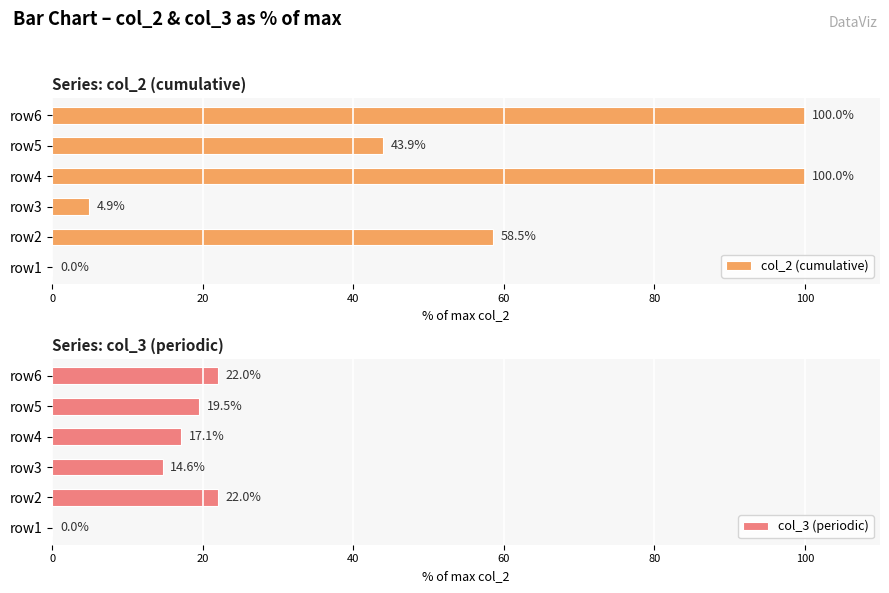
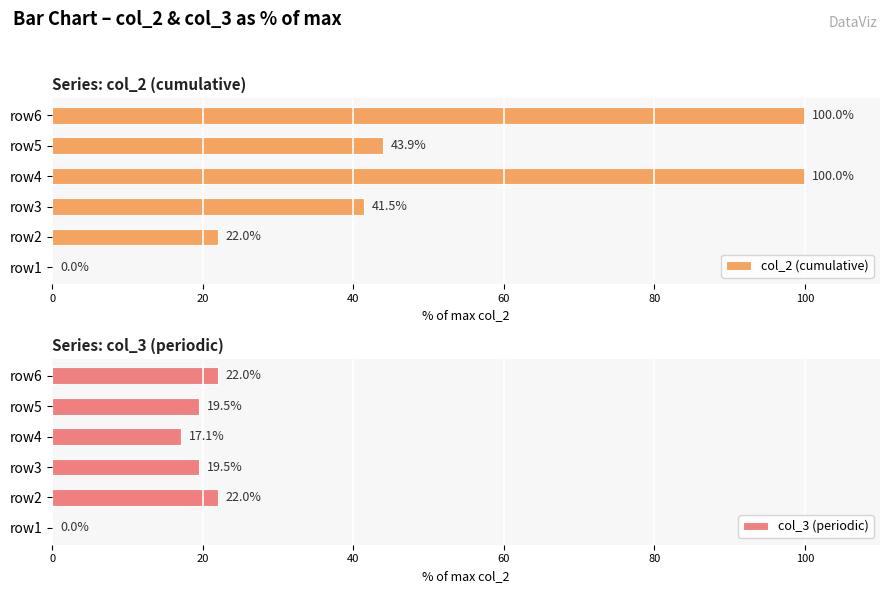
  {
    "Series: col_2 (cumulative)": {
      "row6": "100.0%",
      "row5": "43.9%",
      "row4": "100.0%",
-     "row3": "4.9%",
-     "row2": "58.5%",
+     "row3": "41.5%",
+     "row2": "22.0%",
      "row1": "0.0%"
    },
    "Series: col_3 (periodic)": {
      "row6": "22.0%",
      "row5": "19.5%",
      "row4": "17.1%",
-     "row3": "14.6%",
+     "row3": "19.5%",
      "row2": "22.0%",
      "row1": "0.0%"
    }
  }
